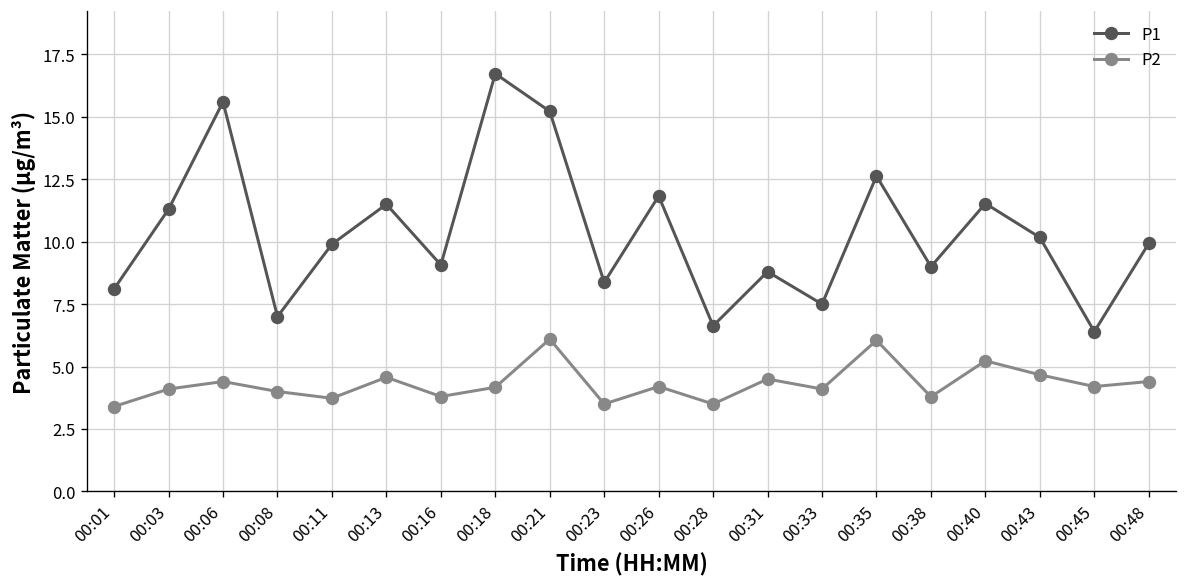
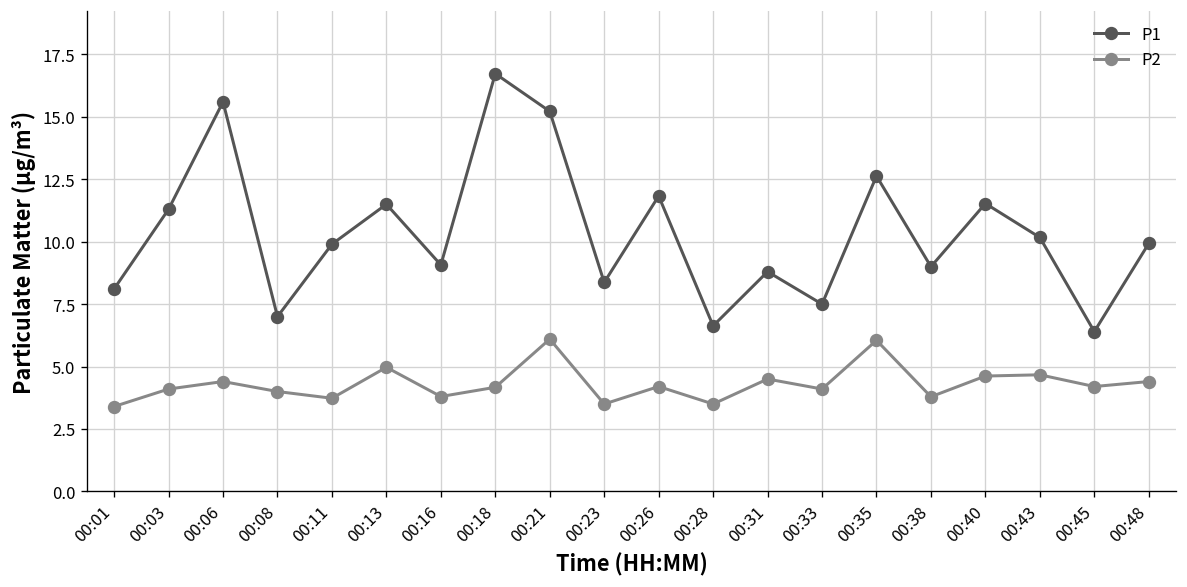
  {
    "P1": {
      "00:01": 8.1,
      "00:03": 11.3,
      "00:06": 15.6,
      "00:08": 7.0,
      "00:11": 9.9,
      "00:13": 11.5,
      "00:16": 9.1,
      "00:18": 16.7,
      "00:21": 15.2,
      "00:23": 8.4,
      "00:26": 11.8,
      "00:28": 6.6,
      "00:31": 8.8,
      "00:33": 7.5,
      "00:35": 12.6,
      "00:38": 9.0,
      "00:40": 11.5,
      "00:43": 10.2,
      "00:45": 6.4,
      "00:48": 9.9
    },
    "P2": {
      "00:01": 3.4,
      "00:03": 4.1,
      "00:06": 4.4,
      "00:08": 4.0,
      "00:11": 3.7,
-     "00:13": 4.6,
+     "00:13": 5.0,
      "00:16": 3.8,
      "00:18": 4.2,
      "00:21": 6.1,
      "00:23": 3.5,
      "00:26": 4.2,
      "00:28": 3.5,
      "00:31": 4.5,
      "00:33": 4.1,
      "00:35": 6.1,
      "00:38": 3.8,
-     "00:40": 5.2,
+     "00:40": 4.6,
      "00:43": 4.7,
      "00:45": 4.2,
      "00:48": 4.4
    }
  }
